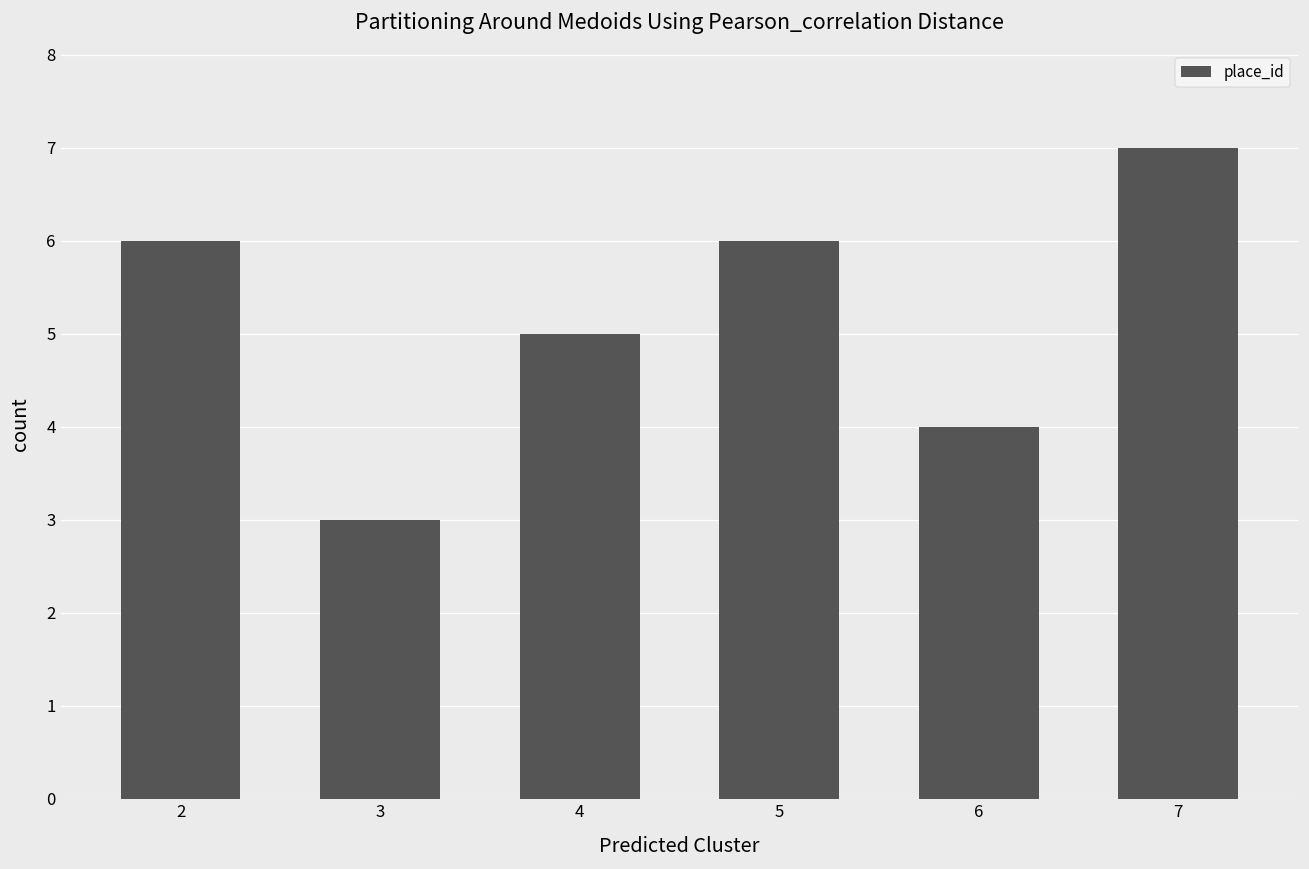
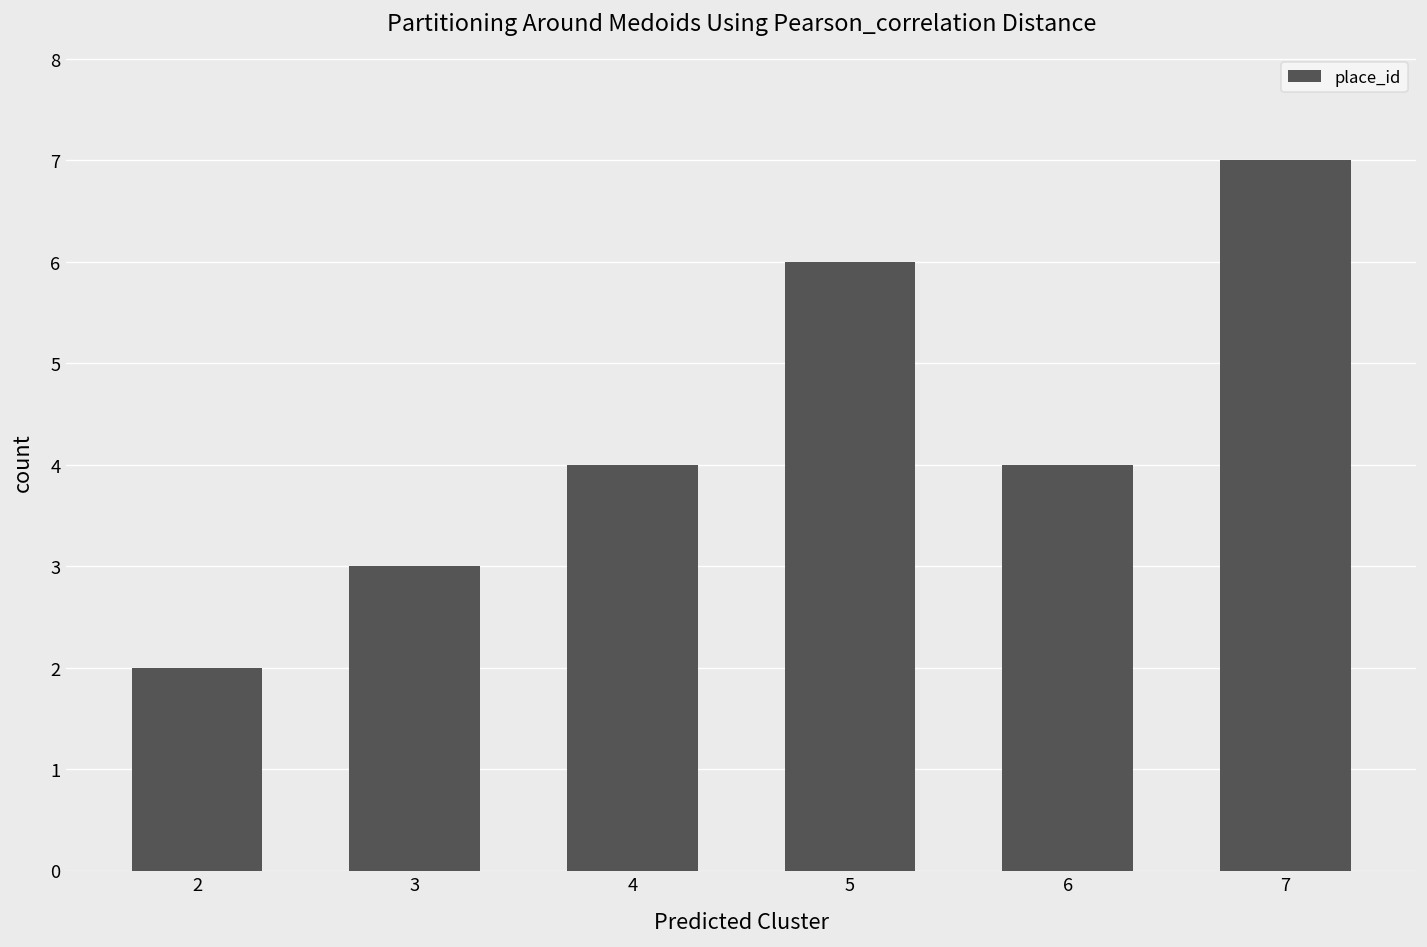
  {
-   "2": 6,
+   "2": 2,
    "3": 3,
-   "4": 5,
+   "4": 4,
    "5": 6,
    "6": 4,
    "7": 7
  }
